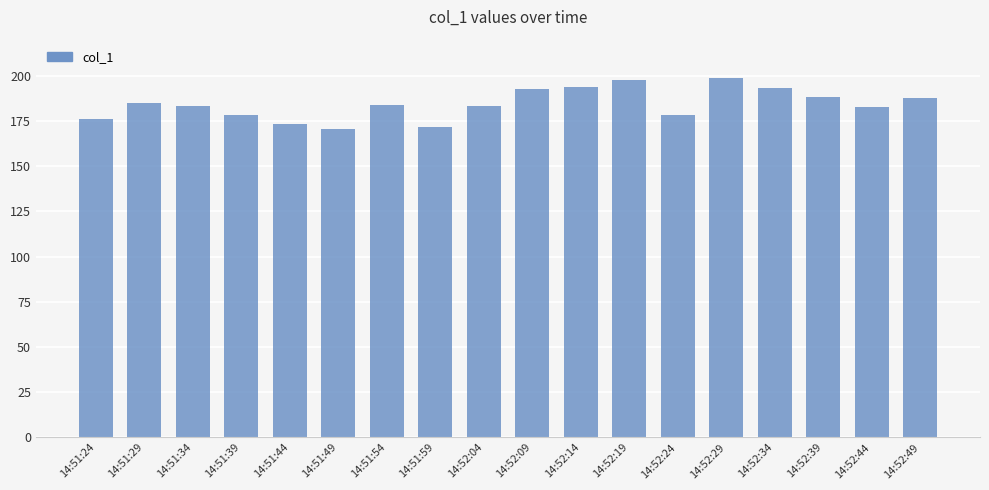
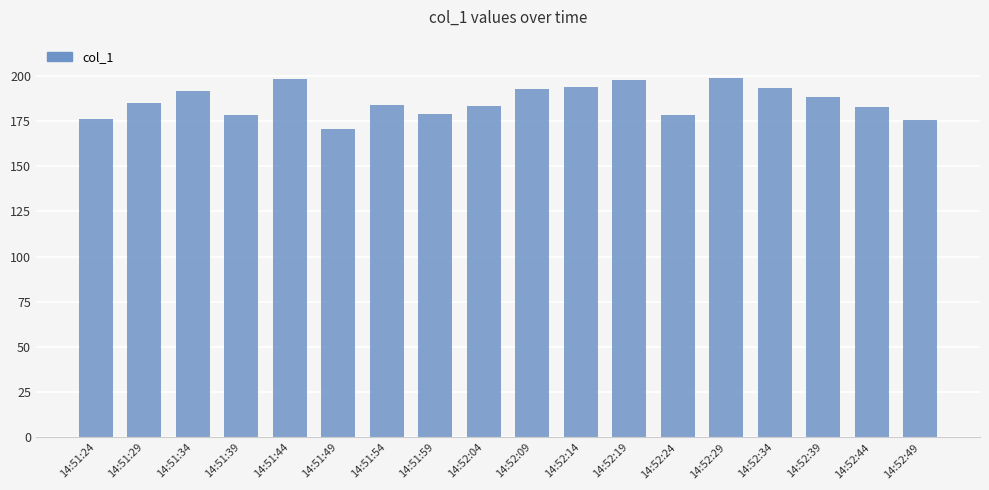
  {
    "14:51:24": 176,
    "14:51:29": 185,
-   "14:51:34": 183,
+   "14:51:34": 191,
    "14:51:39": 178,
-   "14:51:44": 173,
+   "14:51:44": 198,
    "14:51:49": 171,
    "14:51:54": 184,
-   "14:51:59": 172,
+   "14:51:59": 179,
    "14:52:04": 183,
    "14:52:09": 193,
    "14:52:14": 194,
    "14:52:19": 198,
    "14:52:24": 178,
    "14:52:29": 199,
    "14:52:34": 193,
    "14:52:39": 188,
    "14:52:44": 183,
-   "14:52:49": 188
+   "14:52:49": 176
  }
